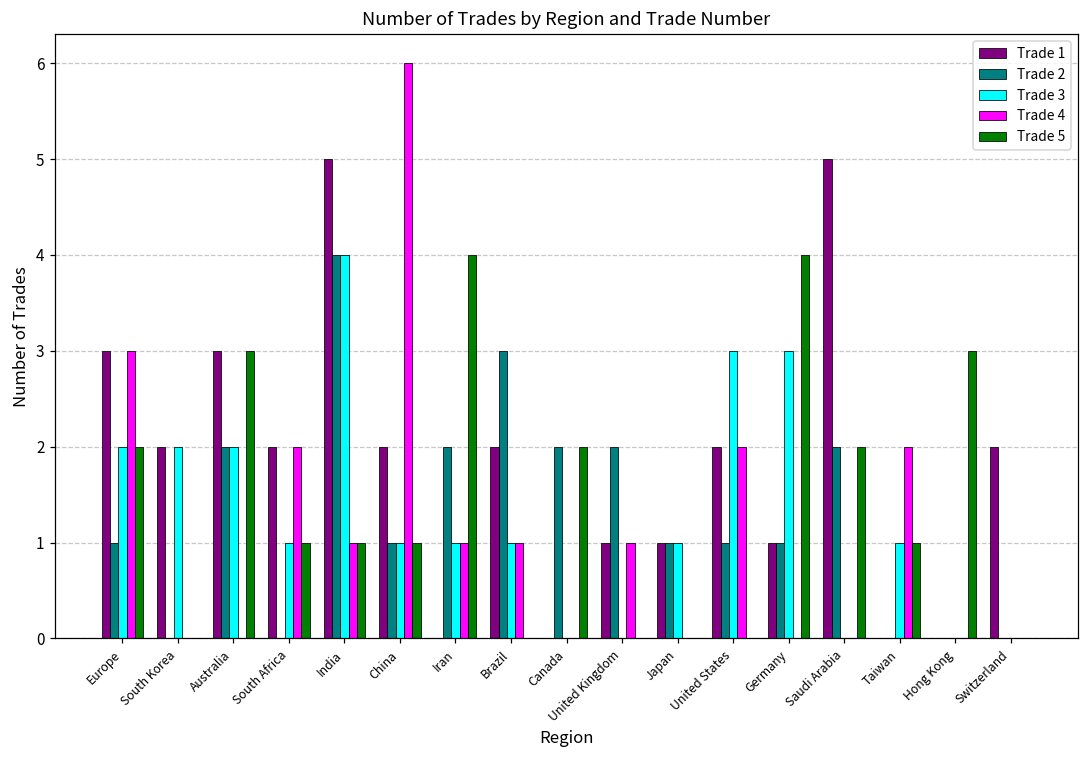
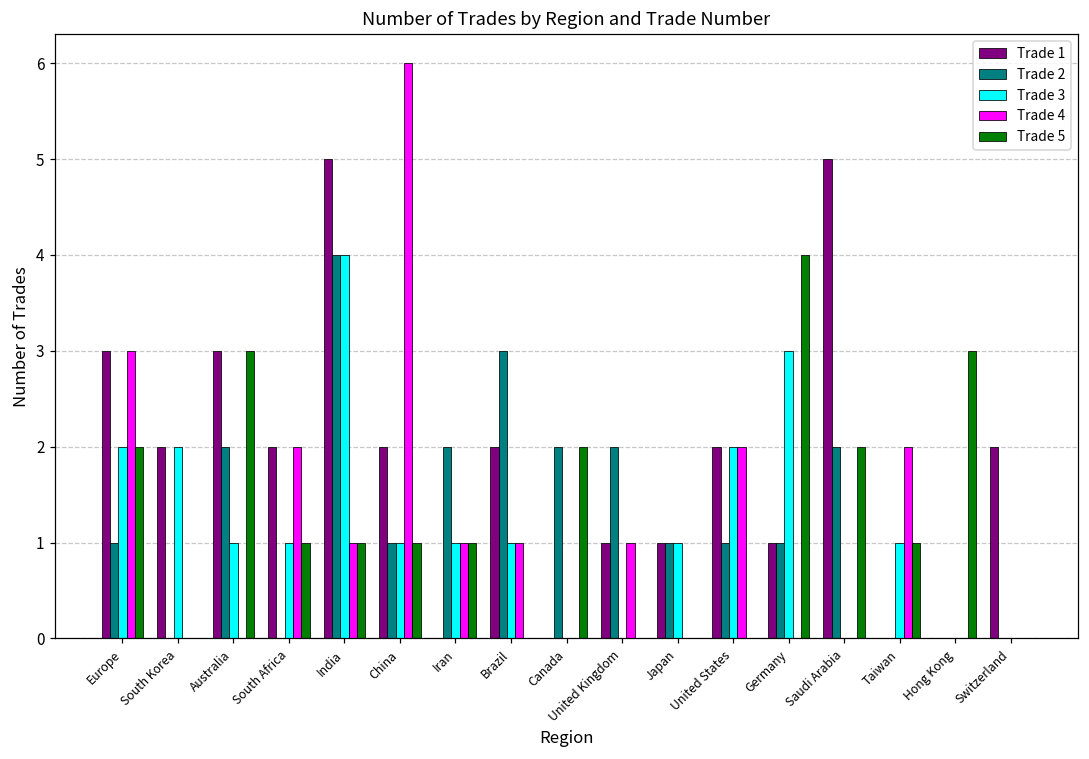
  {
    "Trade 1": {
      "Europe": 3,
      "South Korea": 2,
      "Australia": 3,
      "South Africa": 2,
      "India": 5,
      "China": 2,
      "Iran": 0,
      "Brazil": 2,
      "Canada": 0,
      "United Kingdom": 1,
      "Japan": 1,
      "United States": 2,
      "Germany": 1,
      "Saudi Arabia": 5,
      "Taiwan": 0,
      "Hong Kong": 0,
      "Switzerland": 2
    },
    "Trade 2": {
      "Europe": 1,
      "South Korea": 0,
      "Australia": 2,
      "South Africa": 0,
      "India": 4,
      "China": 1,
      "Iran": 2,
      "Brazil": 3,
      "Canada": 2,
      "United Kingdom": 2,
      "Japan": 1,
      "United States": 1,
      "Germany": 1,
      "Saudi Arabia": 2,
      "Taiwan": 0,
      "Hong Kong": 0,
      "Switzerland": 0
    },
    "Trade 3": {
      "Europe": 2,
      "South Korea": 2,
-     "Australia": 2,
+     "Australia": 1,
      "South Africa": 1,
      "India": 4,
      "China": 1,
      "Iran": 1,
      "Brazil": 1,
      "Canada": 0,
      "United Kingdom": 0,
      "Japan": 1,
-     "United States": 3,
+     "United States": 2,
      "Germany": 3,
      "Saudi Arabia": 0,
      "Taiwan": 1,
      "Hong Kong": 0,
      "Switzerland": 0
    },
    "Trade 4": {
      "Europe": 3,
      "South Korea": 0,
      "Australia": 0,
      "South Africa": 2,
      "India": 1,
      "China": 6,
      "Iran": 1,
      "Brazil": 1,
      "Canada": 0,
      "United Kingdom": 1,
      "Japan": 0,
      "United States": 2,
      "Germany": 0,
      "Saudi Arabia": 0,
      "Taiwan": 2,
      "Hong Kong": 0,
      "Switzerland": 0
    },
    "Trade 5": {
      "Europe": 2,
      "South Korea": 0,
      "Australia": 3,
      "South Africa": 1,
      "India": 1,
      "China": 1,
-     "Iran": 4,
+     "Iran": 1,
      "Brazil": 0,
      "Canada": 2,
      "United Kingdom": 0,
      "Japan": 0,
      "United States": 0,
      "Germany": 4,
      "Saudi Arabia": 2,
      "Taiwan": 1,
      "Hong Kong": 3,
      "Switzerland": 0
    }
  }
